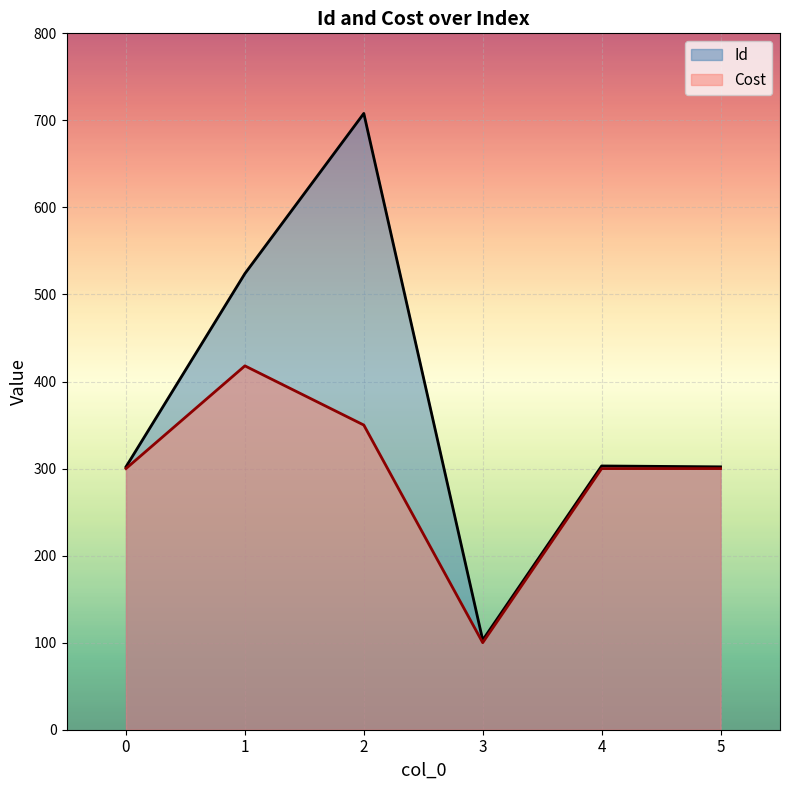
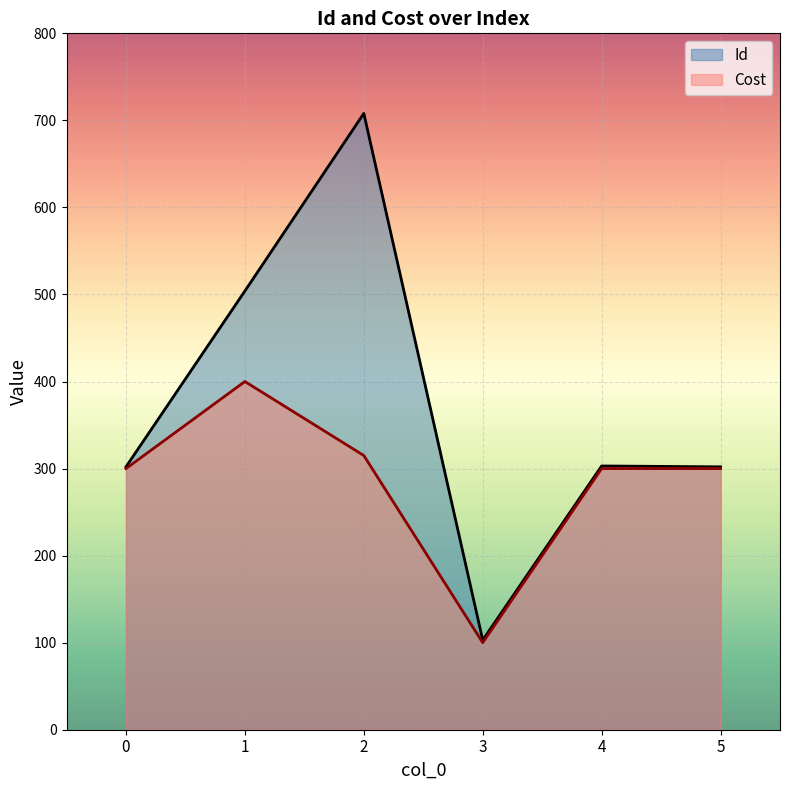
  {
    "Id": {
-     "1": 520,
+     "1": 500,
      "2": 710,
      "3": 100,
      "4": 300
    },
    "Cost": {
-     "1": 420,
-     "2": 350,
+     "1": 400,
+     "2": 320,
      "3": 100,
      "4": 300
    }
  }
